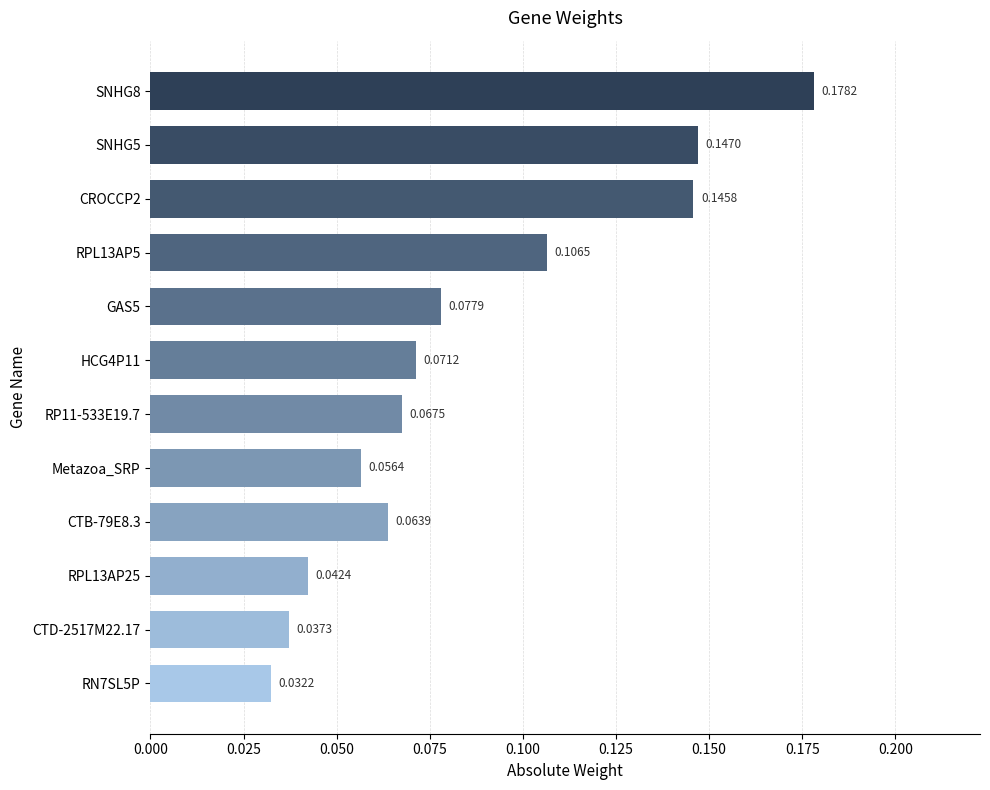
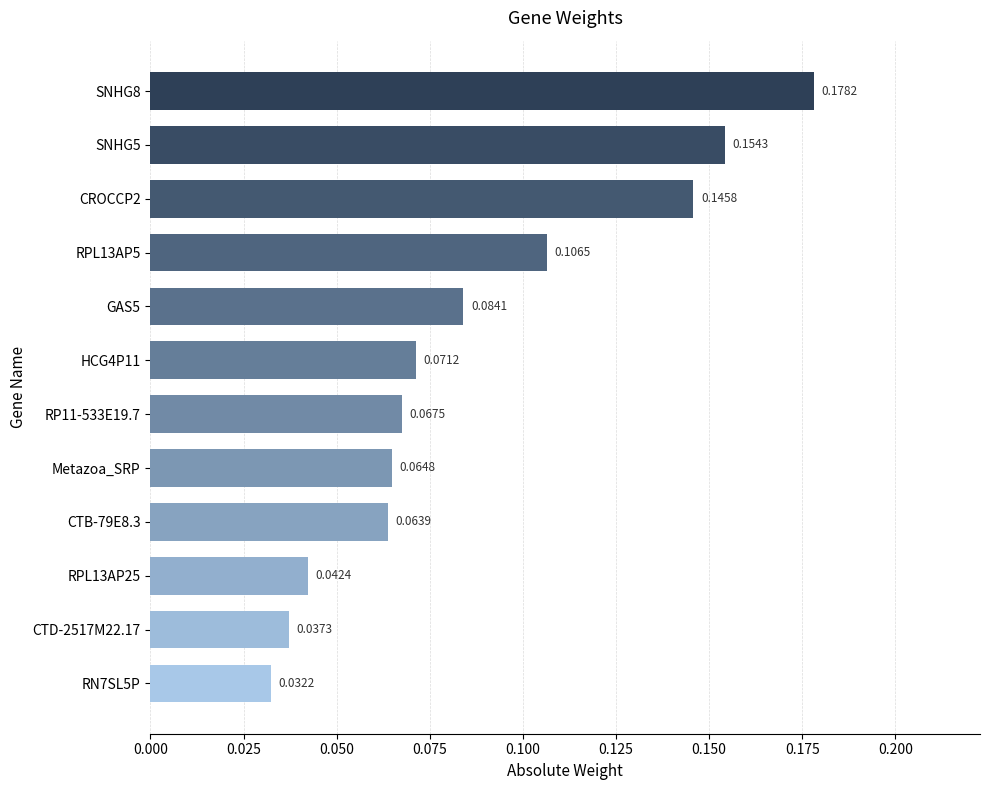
  {
    "SNHG8": 0.1782,
-   "SNHG5": 0.1470,
+   "SNHG5": 0.1543,
    "CROCCP2": 0.1458,
    "RPL13AP5": 0.1065,
-   "GAS5": 0.0779,
+   "GAS5": 0.0841,
    "HCG4P11": 0.0712,
    "RP11-533E19.7": 0.0675,
-   "Metazoa_SRP": 0.0564,
+   "Metazoa_SRP": 0.0648,
    "CTB-79E8.3": 0.0639,
    "RPL13AP25": 0.0424,
    "CTD-2517M22.17": 0.0373,
    "RN7SL5P": 0.0322
  }
